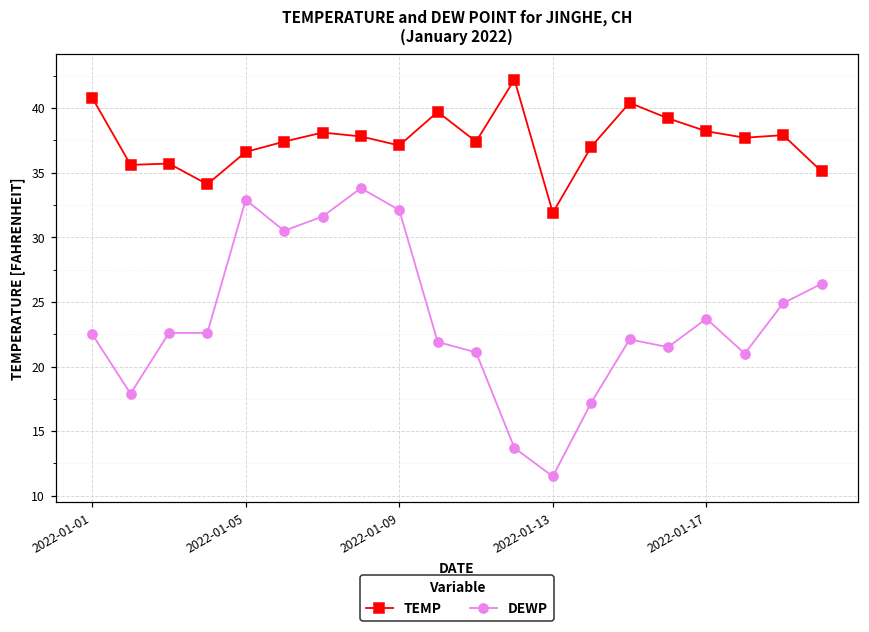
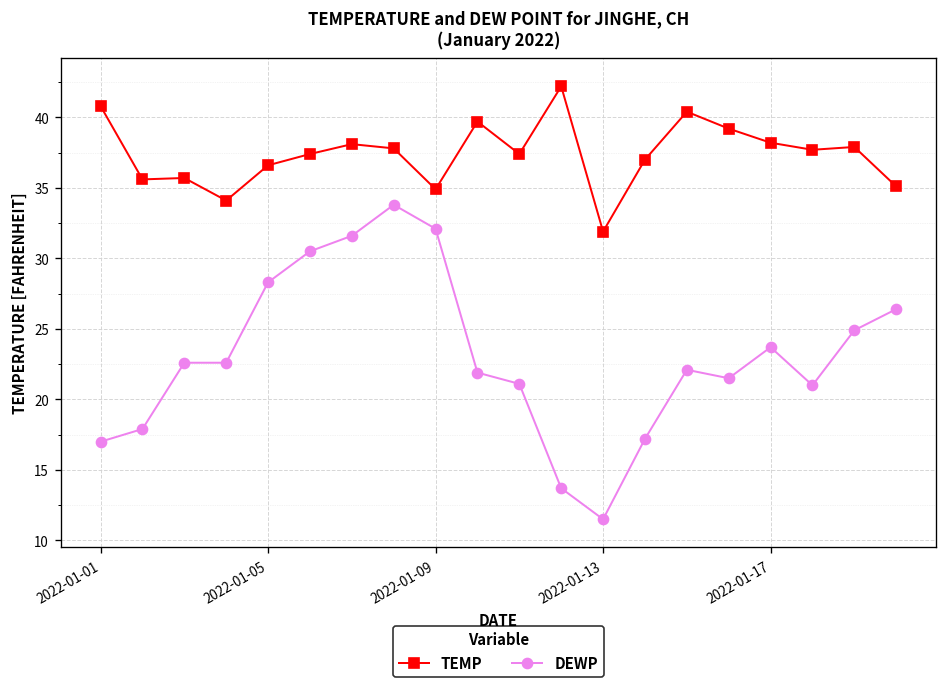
  {
    "TEMP": {
      "2022-01-01": 40.8,
      "2022-01-05": 36.6,
-     "2022-01-09": 37.1,
+     "2022-01-09": 34.9,
      "2022-01-13": 31.9,
      "2022-01-17": 38.2
    },
    "DEWP": {
-     "2022-01-01": 22.5,
-     "2022-01-05": 32.9,
+     "2022-01-01": 17.0,
+     "2022-01-05": 28.3,
      "2022-01-09": 32.1,
      "2022-01-13": 11.5,
      "2022-01-17": 23.7
    }
  }
